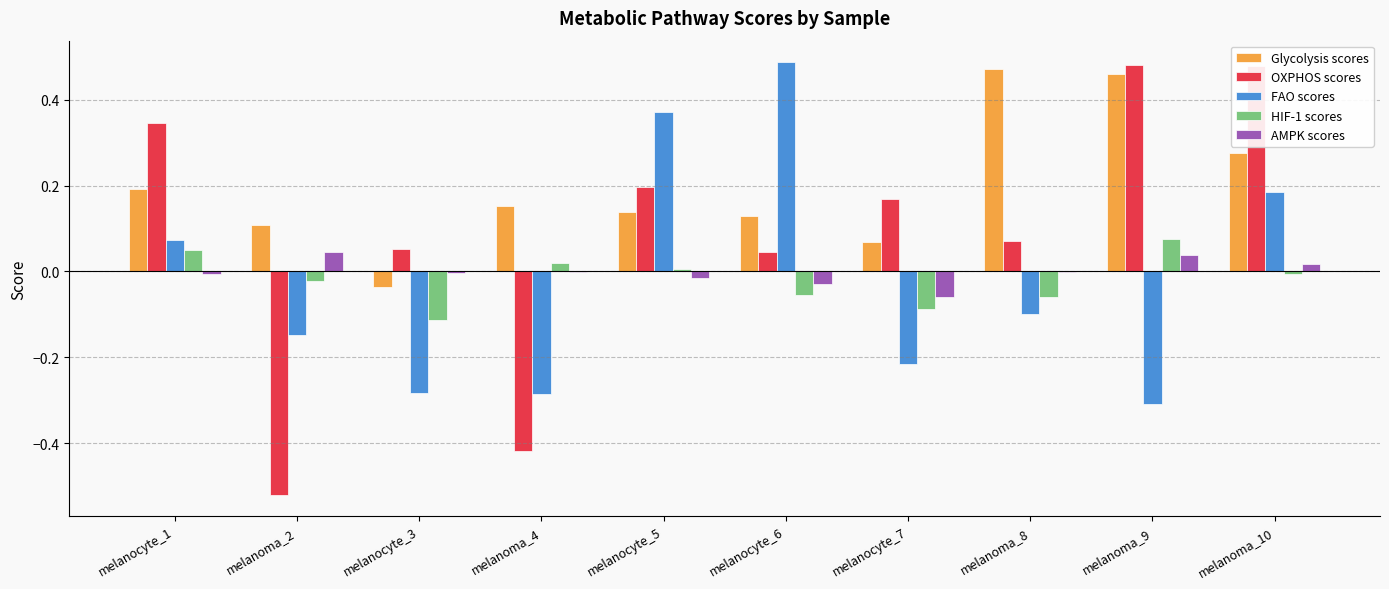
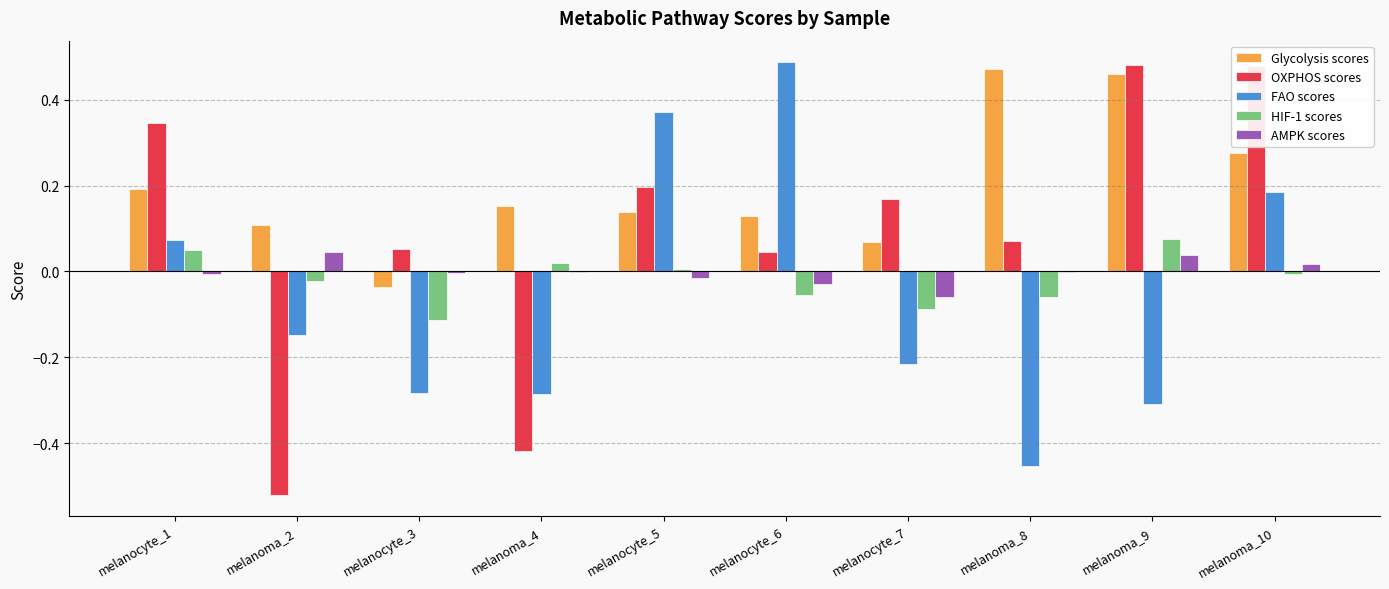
  {
    "Glycolysis scores": {
      "melanocyte_1": 0.19,
      "melanoma_2": 0.11,
      "melanocyte_3": -0.04,
      "melanoma_4": 0.15,
      "melanocyte_5": 0.14,
      "melanocyte_6": 0.13,
      "melanocyte_7": 0.07,
      "melanoma_8": 0.47,
      "melanoma_9": 0.46,
      "melanoma_10": 0.28
    },
    "OXPHOS scores": {
      "melanocyte_1": 0.35,
      "melanoma_2": -0.52,
      "melanocyte_3": 0.05,
      "melanoma_4": -0.42,
      "melanocyte_5": 0.20,
      "melanocyte_6": 0.05,
      "melanocyte_7": 0.17,
      "melanoma_8": 0.07,
      "melanoma_9": 0.48
    },
    "FAO scores": {
      "melanocyte_1": 0.07,
      "melanoma_2": -0.15,
      "melanocyte_3": -0.28,
      "melanoma_4": -0.29,
      "melanocyte_5": 0.37,
      "melanocyte_6": 0.49,
      "melanocyte_7": -0.22,
-     "melanoma_8": -0.10,
+     "melanoma_8": -0.45,
      "melanoma_9": -0.31,
      "melanoma_10": 0.19
    },
    "HIF-1 scores": {
      "melanocyte_1": 0.05,
      "melanoma_2": -0.02,
      "melanocyte_3": -0.11,
      "melanoma_4": 0.02,
      "melanocyte_5": 0.01,
      "melanocyte_6": -0.06,
      "melanocyte_7": -0.09,
      "melanoma_8": -0.06,
      "melanoma_9": 0.08,
      "melanoma_10": -0.01
    },
    "AMPK scores": {
      "melanoma_2": 0.05,
      "melanocyte_5": -0.02,
      "melanocyte_6": -0.03,
      "melanocyte_7": -0.06,
      "melanoma_9": 0.04,
      "melanoma_10": 0.02
    }
  }
